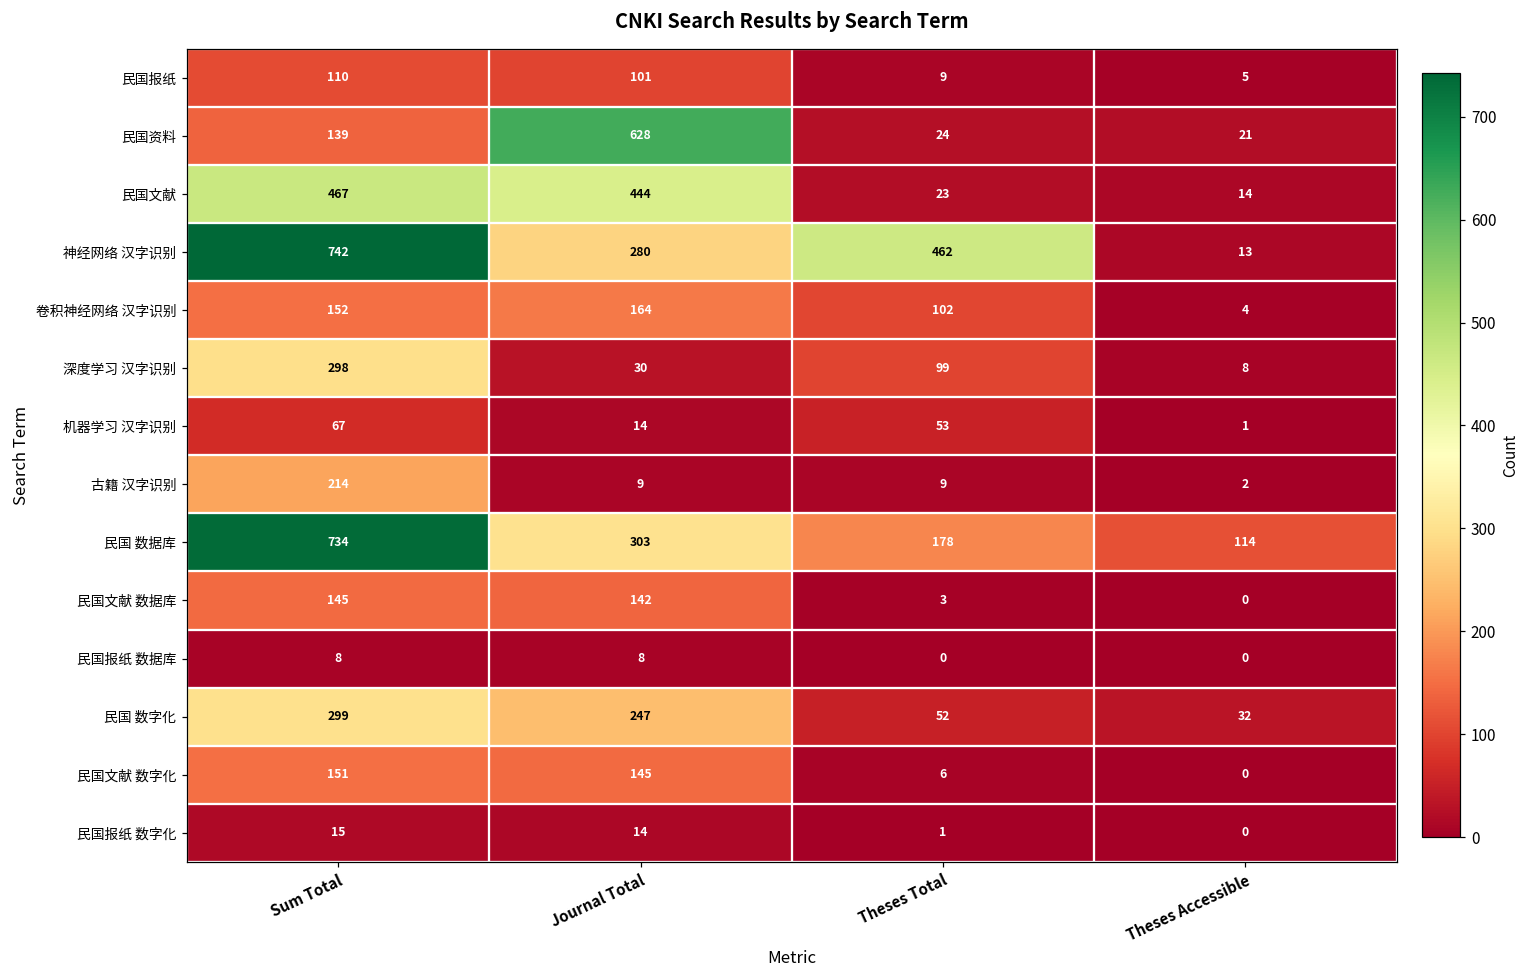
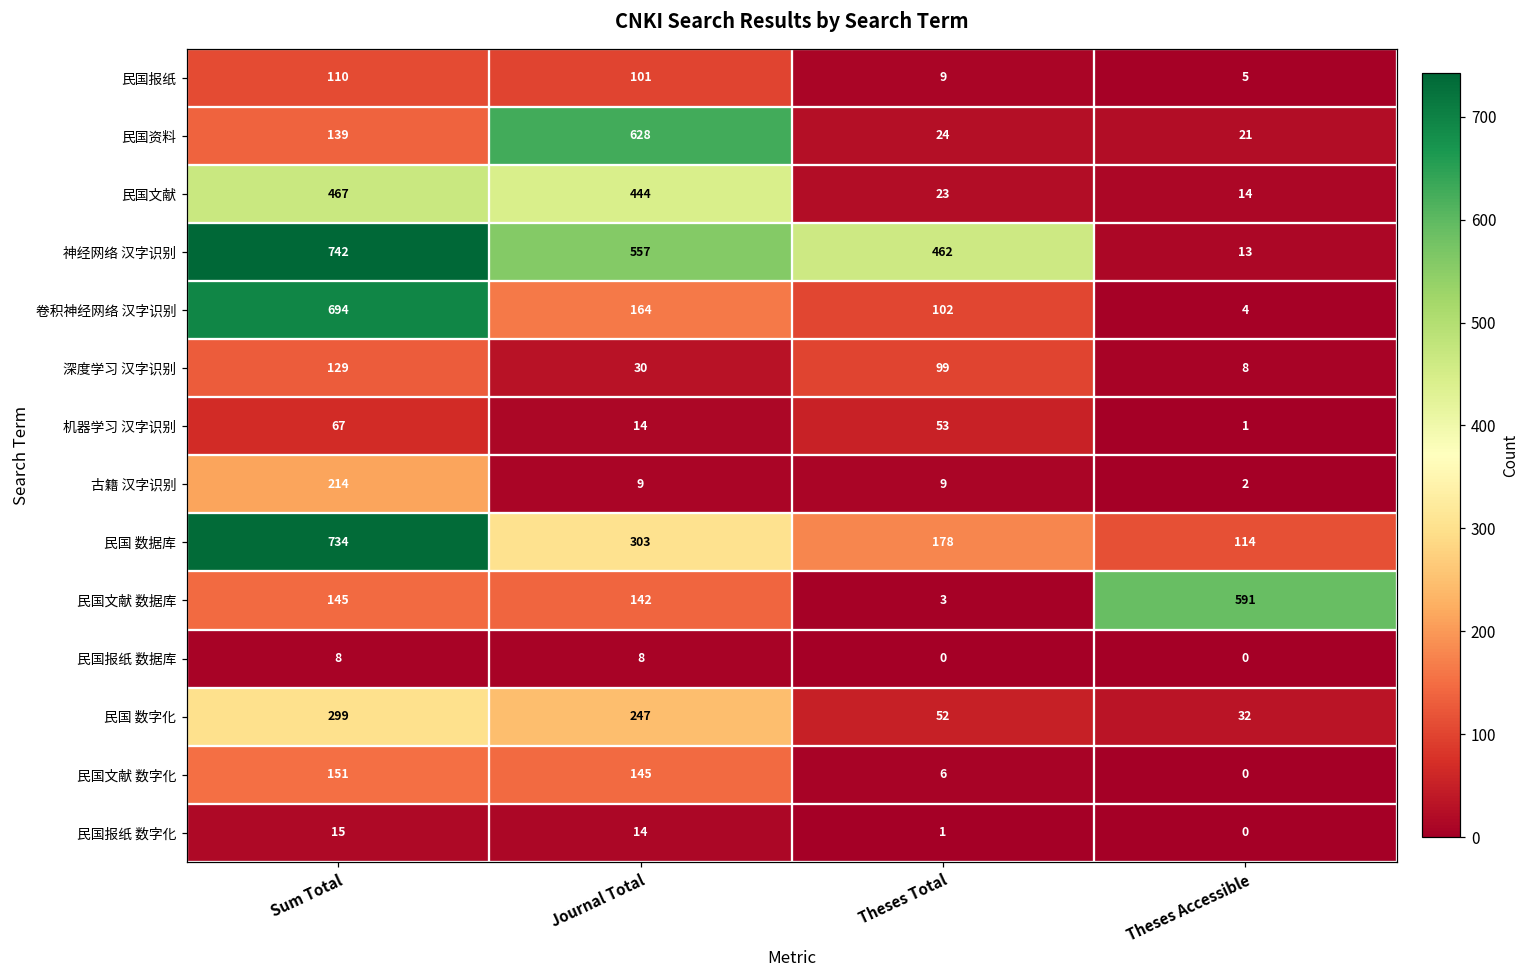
  {
    "民国报纸": {
      "Sum Total": 110,
      "Journal Total": 101,
      "Theses Total": 9,
      "Theses Accessible": 5
    },
    "民国资料": {
      "Sum Total": 139,
      "Journal Total": 628,
      "Theses Total": 24,
      "Theses Accessible": 21
    },
    "民国文献": {
      "Sum Total": 467,
      "Journal Total": 444,
      "Theses Total": 23,
      "Theses Accessible": 14
    },
    "神经网络 汉字识别": {
      "Sum Total": 742,
-     "Journal Total": 280,
+     "Journal Total": 557,
      "Theses Total": 462,
      "Theses Accessible": 13
    },
    "卷积神经网络 汉字识别": {
-     "Sum Total": 152,
+     "Sum Total": 694,
      "Journal Total": 164,
      "Theses Total": 102,
      "Theses Accessible": 4
    },
    "深度学习 汉字识别": {
-     "Sum Total": 298,
+     "Sum Total": 129,
      "Journal Total": 30,
      "Theses Total": 99,
      "Theses Accessible": 8
    },
    "机器学习 汉字识别": {
      "Sum Total": 67,
      "Journal Total": 14,
      "Theses Total": 53,
      "Theses Accessible": 1
    },
    "古籍 汉字识别": {
      "Sum Total": 214,
      "Journal Total": 9,
      "Theses Total": 9,
      "Theses Accessible": 2
    },
    "民国 数据库": {
      "Sum Total": 734,
      "Journal Total": 303,
      "Theses Total": 178,
      "Theses Accessible": 114
    },
    "民国文献 数据库": {
      "Sum Total": 145,
      "Journal Total": 142,
      "Theses Total": 3,
-     "Theses Accessible": 0
+     "Theses Accessible": 591
    },
    "民国报纸 数据库": {
      "Sum Total": 8,
      "Journal Total": 8,
      "Theses Total": 0,
      "Theses Accessible": 0
    },
    "民国 数字化": {
      "Sum Total": 299,
      "Journal Total": 247,
      "Theses Total": 52,
      "Theses Accessible": 32
    },
    "民国文献 数字化": {
      "Sum Total": 151,
      "Journal Total": 145,
      "Theses Total": 6,
      "Theses Accessible": 0
    },
    "民国报纸 数字化": {
      "Sum Total": 15,
      "Journal Total": 14,
      "Theses Total": 1,
      "Theses Accessible": 0
    }
  }
